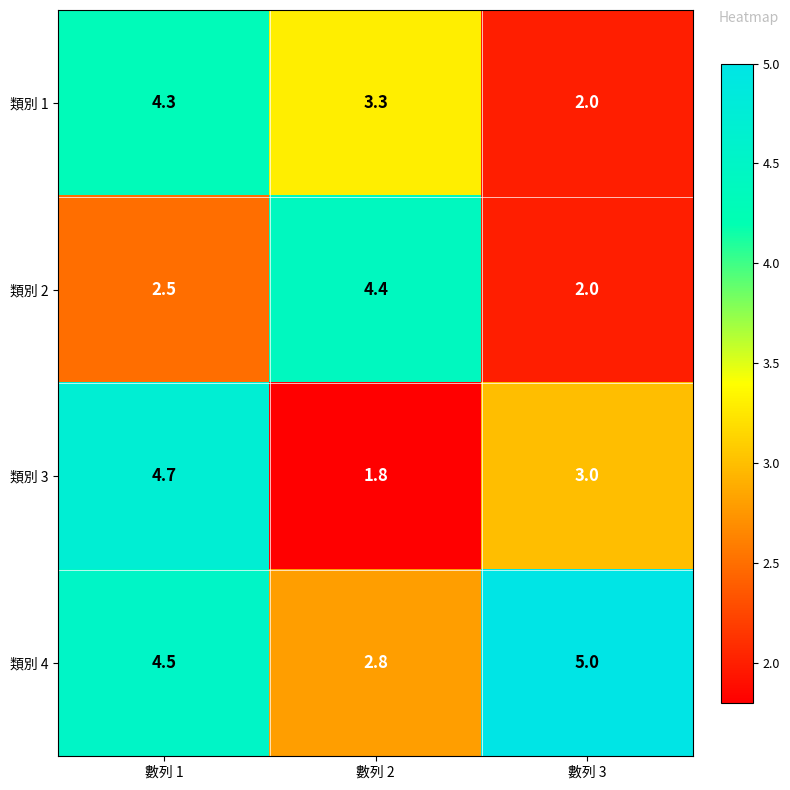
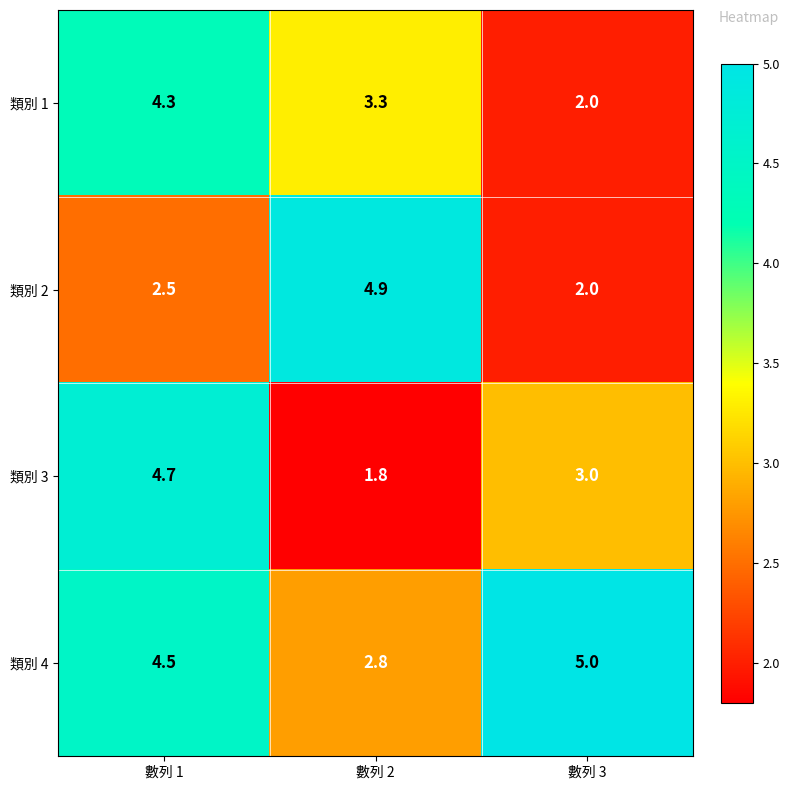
  {
    "類別 1": {
      "數列 1": 4.3,
      "數列 2": 3.3,
      "數列 3": 2.0
    },
    "類別 2": {
      "數列 1": 2.5,
-     "數列 2": 4.4,
+     "數列 2": 4.9,
      "數列 3": 2.0
    },
    "類別 3": {
      "數列 1": 4.7,
      "數列 2": 1.8,
      "數列 3": 3.0
    },
    "類別 4": {
      "數列 1": 4.5,
      "數列 2": 2.8,
      "數列 3": 5.0
    }
  }
